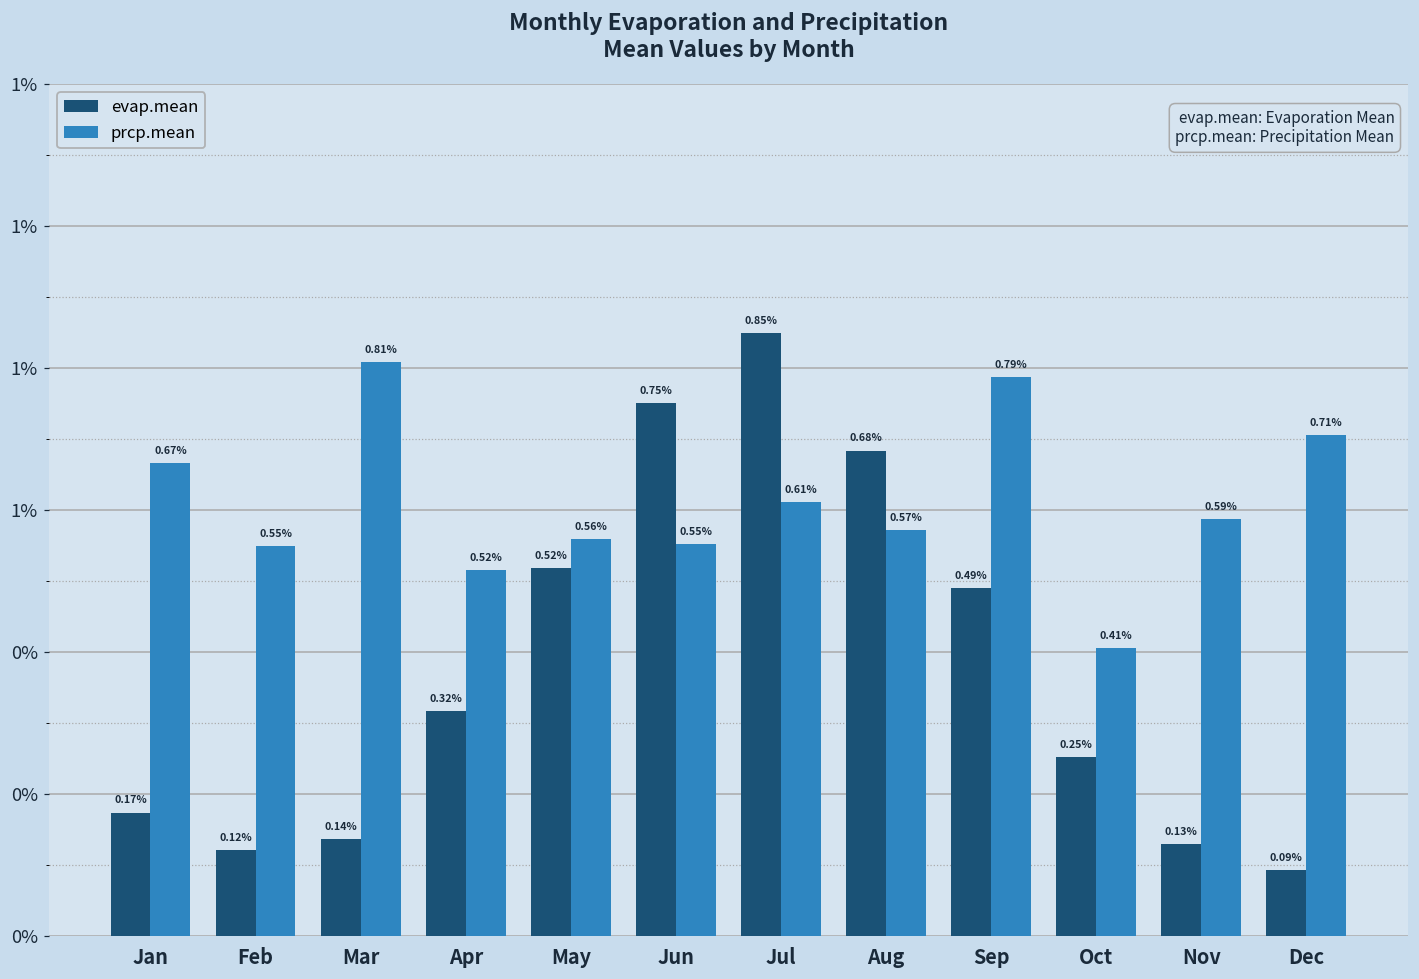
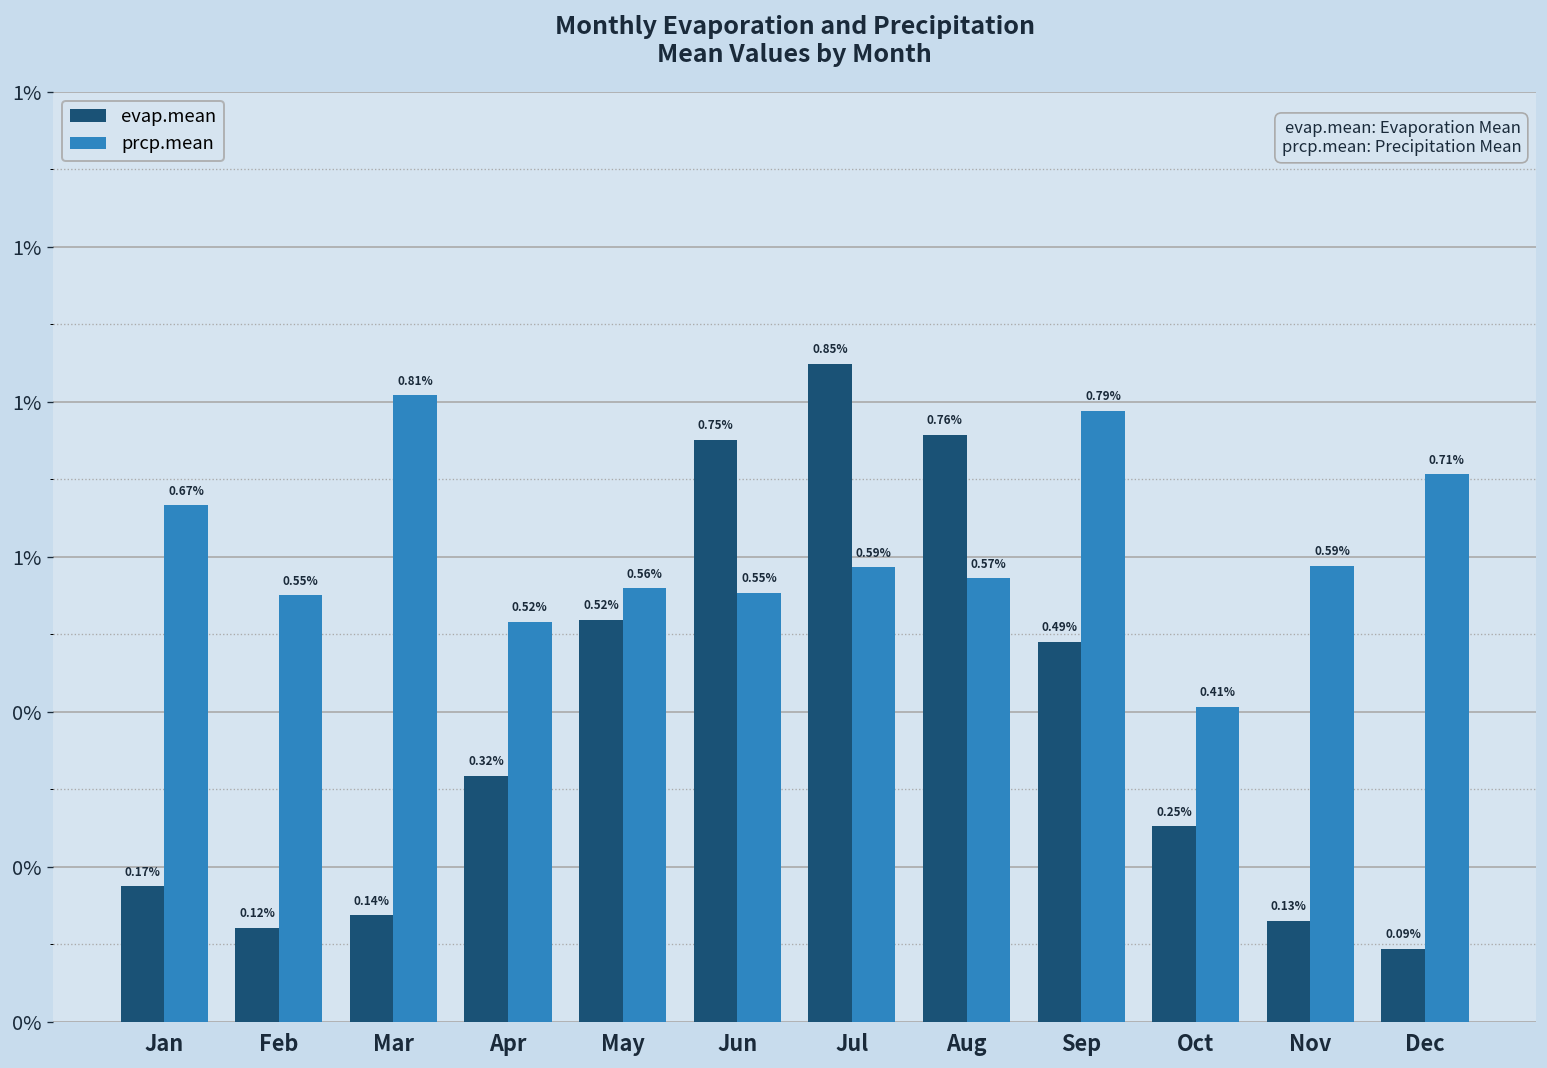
  {
    "evap.mean": {
      "Jan": "0.17%",
      "Feb": "0.12%",
      "Mar": "0.14%",
      "Apr": "0.32%",
      "May": "0.52%",
      "Jun": "0.75%",
      "Jul": "0.85%",
-     "Aug": "0.68%",
+     "Aug": "0.76%",
      "Sep": "0.49%",
      "Oct": "0.25%",
      "Nov": "0.13%",
      "Dec": "0.09%"
    },
    "prcp.mean": {
      "Jan": "0.67%",
      "Feb": "0.55%",
      "Mar": "0.81%",
      "Apr": "0.52%",
      "May": "0.56%",
      "Jun": "0.55%",
-     "Jul": "0.61%",
+     "Jul": "0.59%",
      "Aug": "0.57%",
      "Sep": "0.79%",
      "Oct": "0.41%",
      "Nov": "0.59%",
      "Dec": "0.71%"
    }
  }
